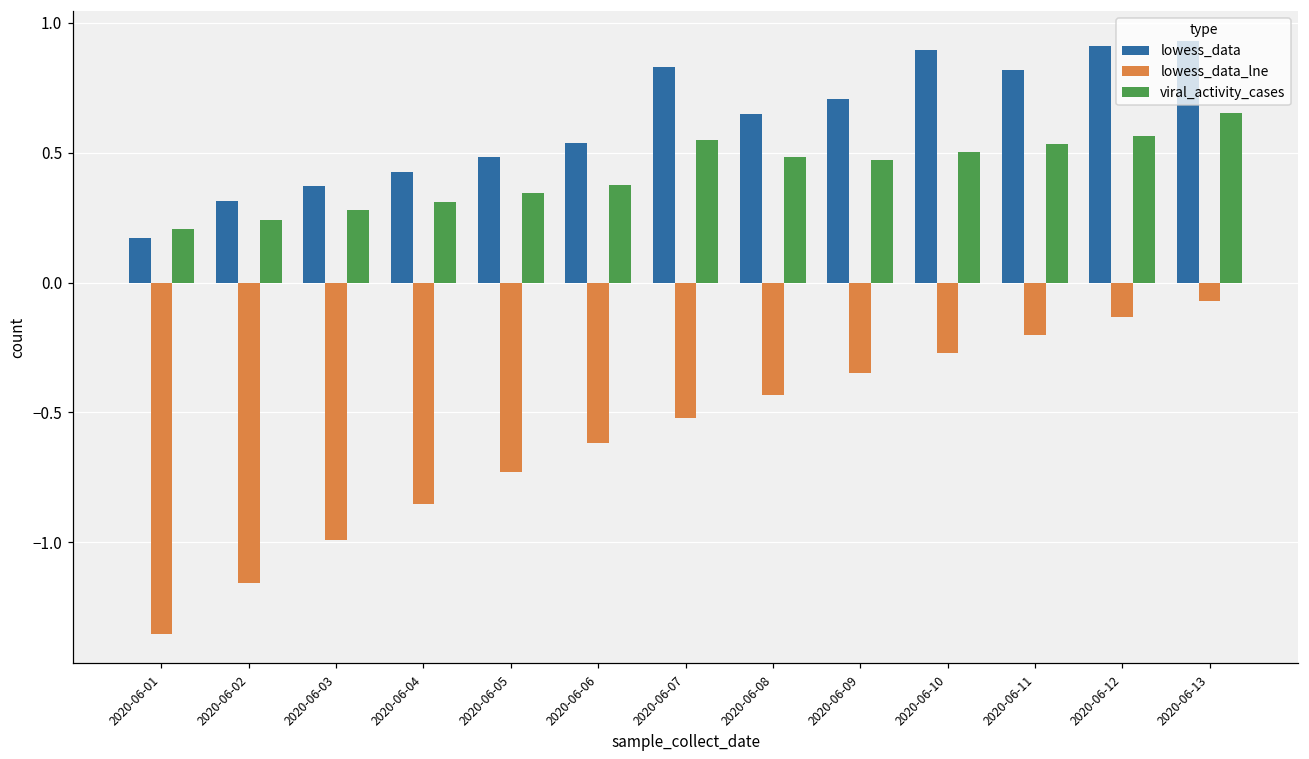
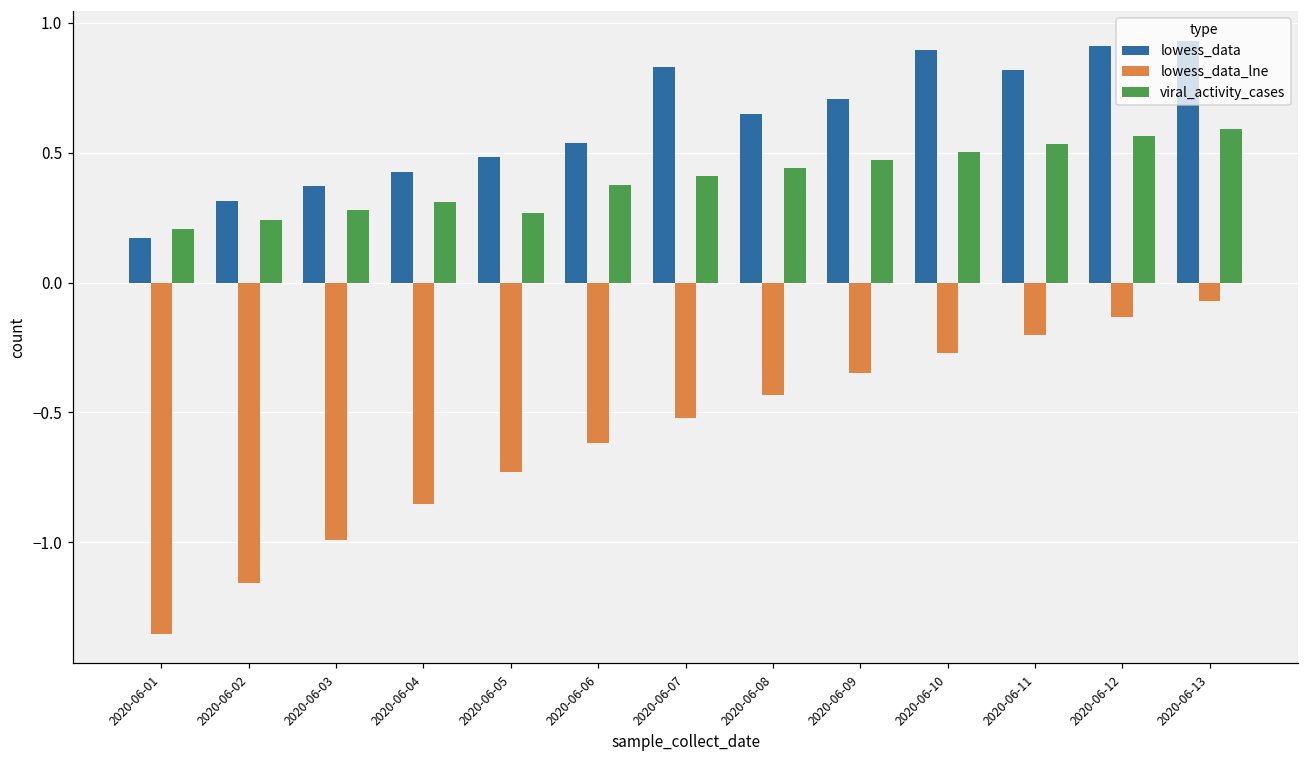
  {
    "lowess_data": {
      "2020-06-01": 0.17,
      "2020-06-02": 0.31,
      "2020-06-03": 0.37,
      "2020-06-04": 0.43,
      "2020-06-05": 0.48,
      "2020-06-06": 0.54,
      "2020-06-07": 0.83,
      "2020-06-08": 0.65,
      "2020-06-09": 0.71,
      "2020-06-10": 0.90,
      "2020-06-11": 0.82,
      "2020-06-12": 0.91
    },
    "lowess_data_lne": {
      "2020-06-01": -1.35,
      "2020-06-02": -1.16,
      "2020-06-03": -0.99,
      "2020-06-04": -0.85,
      "2020-06-05": -0.73,
      "2020-06-06": -0.62,
      "2020-06-07": -0.52,
      "2020-06-08": -0.43,
      "2020-06-09": -0.35,
      "2020-06-10": -0.27,
      "2020-06-11": -0.20,
      "2020-06-12": -0.13,
      "2020-06-13": -0.07
    },
    "viral_activity_cases": {
      "2020-06-01": 0.21,
      "2020-06-02": 0.24,
      "2020-06-03": 0.28,
      "2020-06-04": 0.31,
-     "2020-06-05": 0.34,
+     "2020-06-05": 0.27,
      "2020-06-06": 0.38,
-     "2020-06-07": 0.55,
-     "2020-06-08": 0.48,
+     "2020-06-07": 0.41,
+     "2020-06-08": 0.44,
      "2020-06-09": 0.47,
      "2020-06-10": 0.50,
      "2020-06-11": 0.53,
      "2020-06-12": 0.56,
-     "2020-06-13": 0.65
+     "2020-06-13": 0.59
    }
  }
